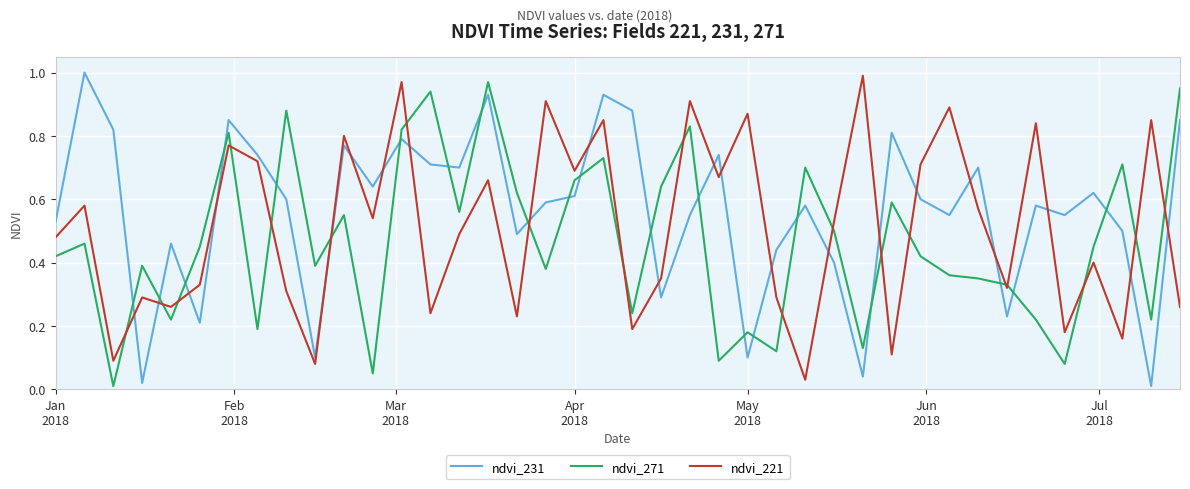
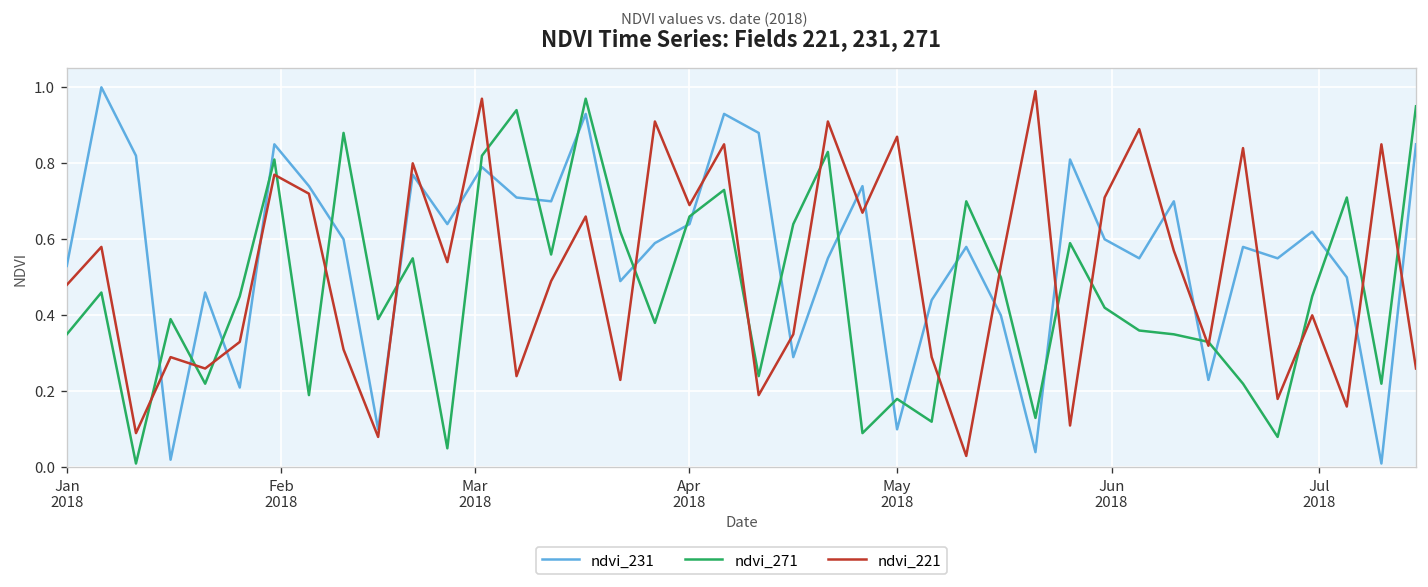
  {
    "ndvi_231": {
      "Jan 2018": 0.53,
-     "Apr 2018": 0.61,
+     "Apr 2018": 0.64,
      "May 2018": 0.10
    },
    "ndvi_271": {
-     "Jan 2018": 0.42,
+     "Jan 2018": 0.35,
      "Apr 2018": 0.66,
      "May 2018": 0.18
    },
    "ndvi_221": {
      "Jan 2018": 0.48,
      "Apr 2018": 0.69,
      "May 2018": 0.87
    }
  }
